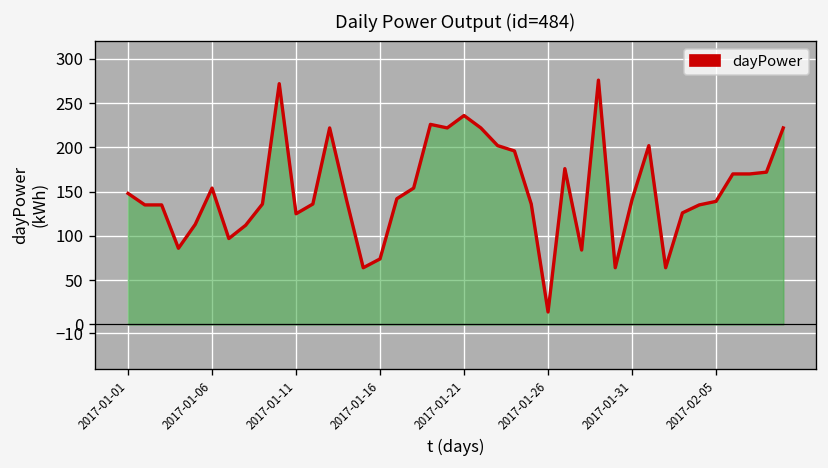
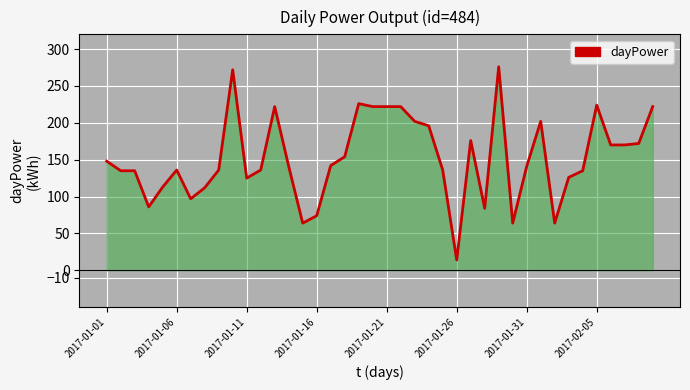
  {
    "2017-01-01": 150,
-   "2017-01-06": 150,
+   "2017-01-06": 140,
    "2017-01-11": 130,
    "2017-01-16": 70,
-   "2017-01-21": 240,
+   "2017-01-21": 220,
    "2017-01-26": 10,
    "2017-01-31": 140,
-   "2017-02-05": 140
+   "2017-02-05": 220
  }
